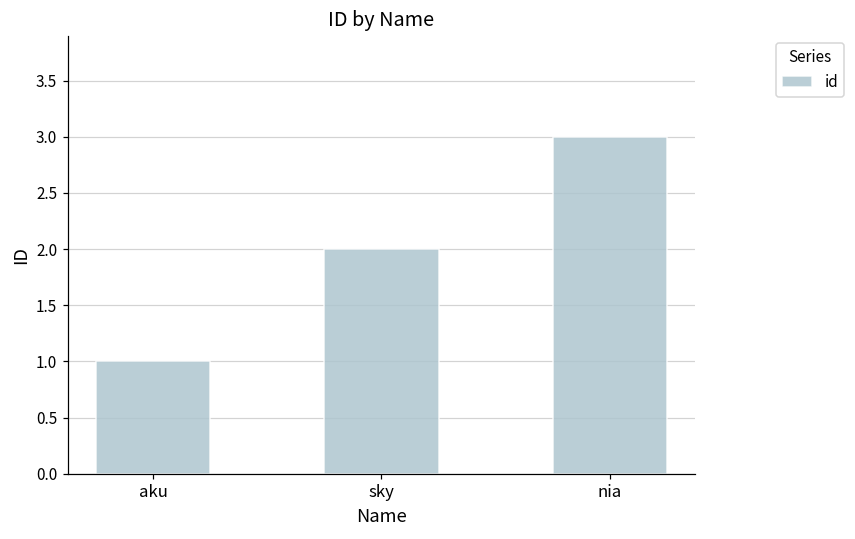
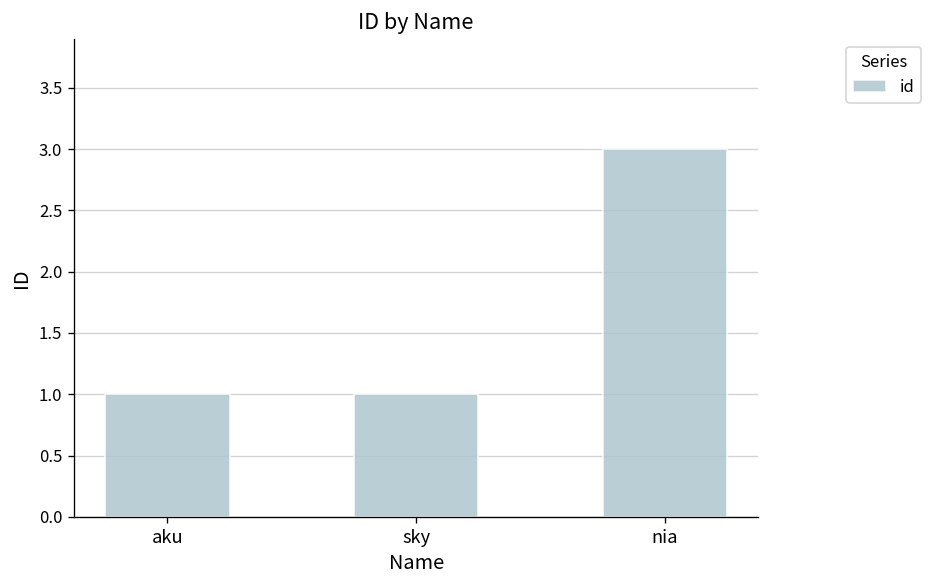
  {
    "aku": 1,
-   "sky": 2,
+   "sky": 1,
    "nia": 3
  }
